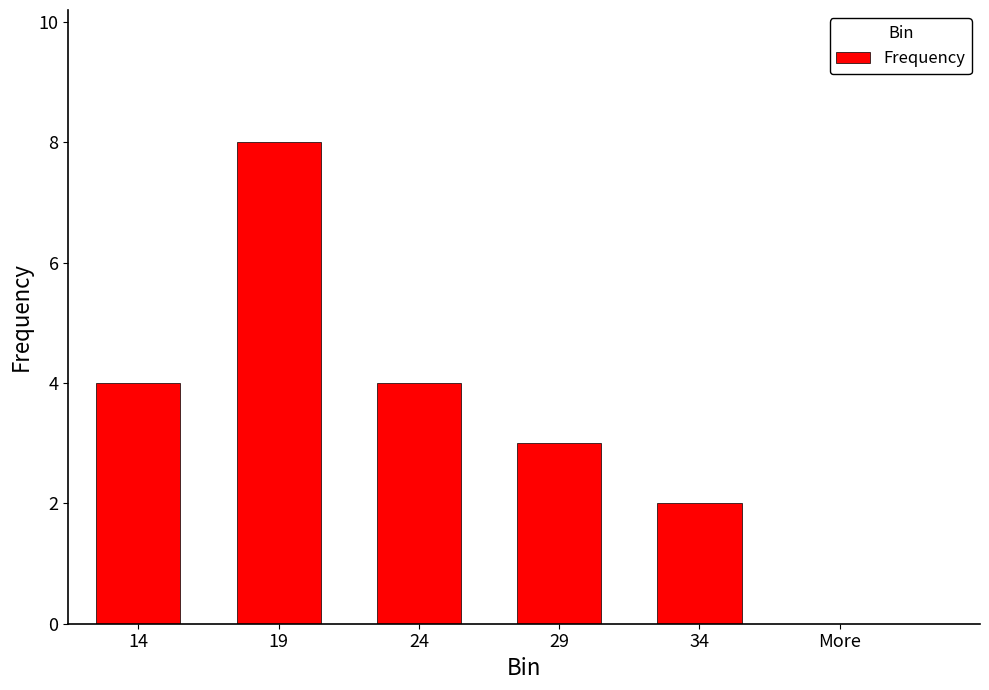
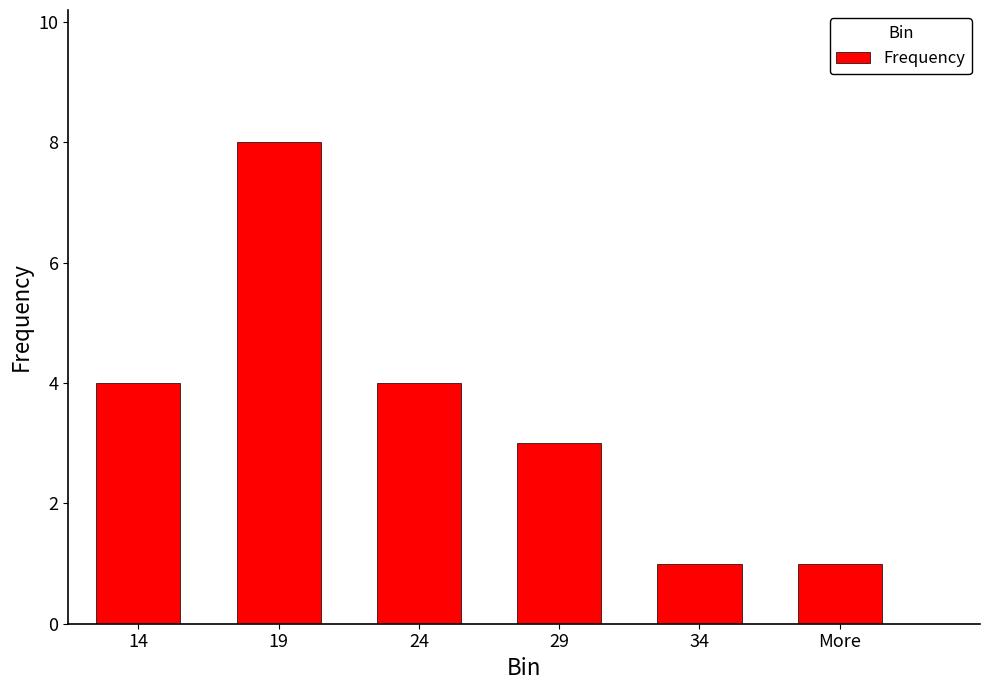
  {
    "14": 4,
    "19": 8,
    "24": 4,
    "29": 3,
-   "34": 2,
-   "More": 0
+   "34": 1,
+   "More": 1
  }
